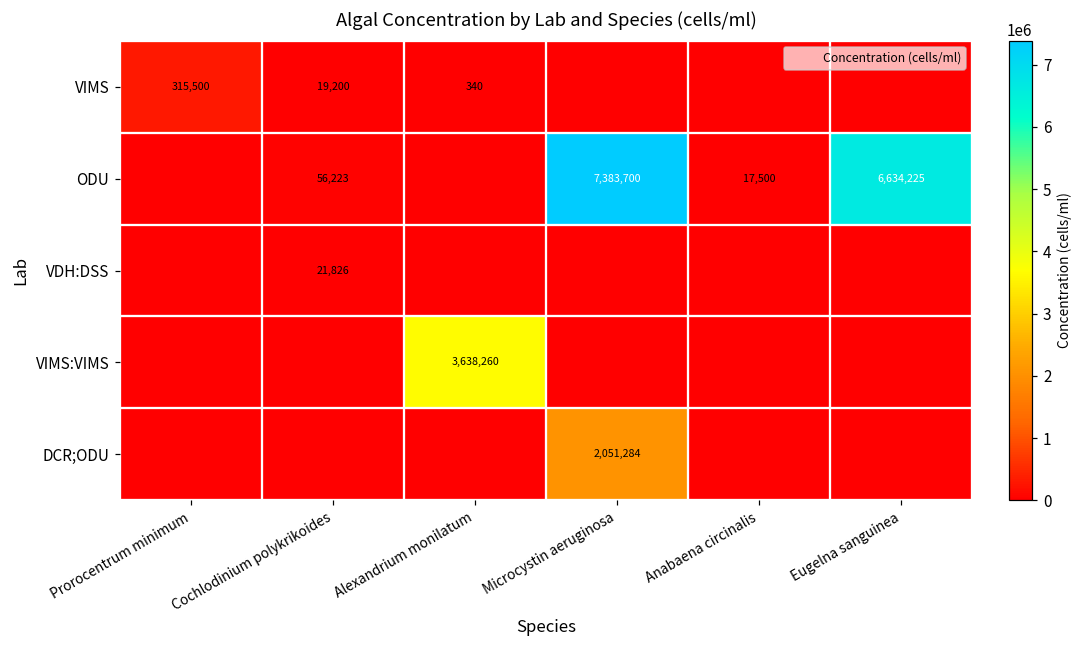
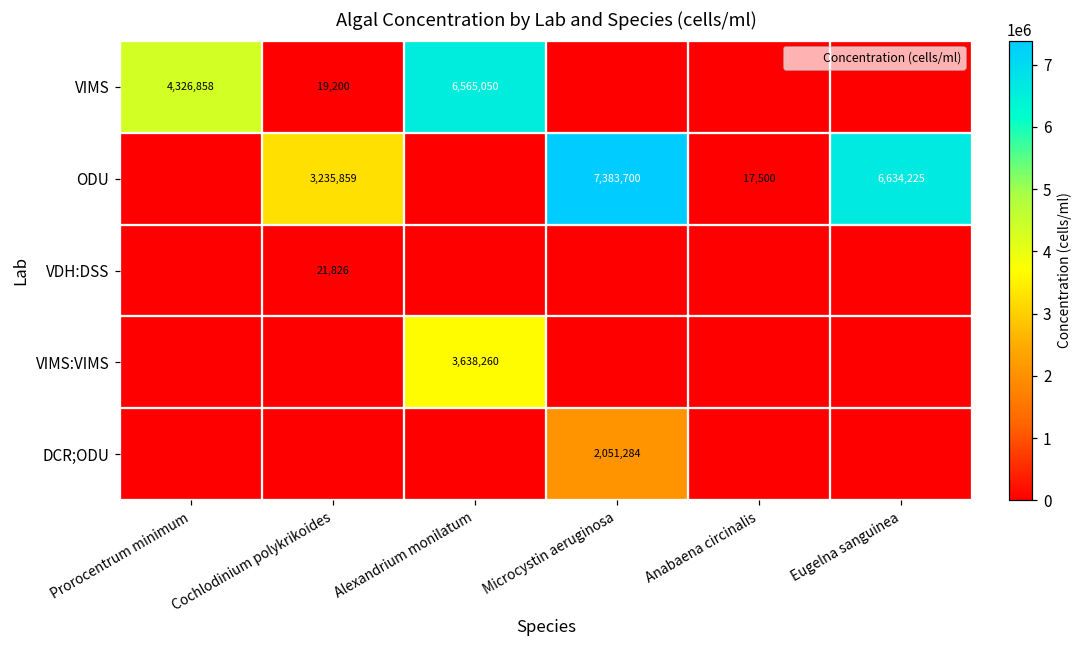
  {
    "VIMS": {
-     "Prorocentrum minimum": "315,500",
+     "Prorocentrum minimum": "4,326,858",
      "Cochlodinium polykrikoides": "19,200",
-     "Alexandrium monilatum": "340"
+     "Alexandrium monilatum": "6,565,050"
    },
    "ODU": {
-     "Cochlodinium polykrikoides": "56,223",
+     "Cochlodinium polykrikoides": "3,235,859",
      "Microcystin aeruginosa": "7,383,700",
      "Anabaena circinalis": "17,500",
      "Eugelna sanguinea": "6,634,225"
    },
    "VDH:DSS": {
      "Cochlodinium polykrikoides": "21,826"
    },
    "VIMS:VIMS": {
      "Alexandrium monilatum": "3,638,260"
    },
    "DCR;ODU": {
      "Microcystin aeruginosa": "2,051,284"
    }
  }
